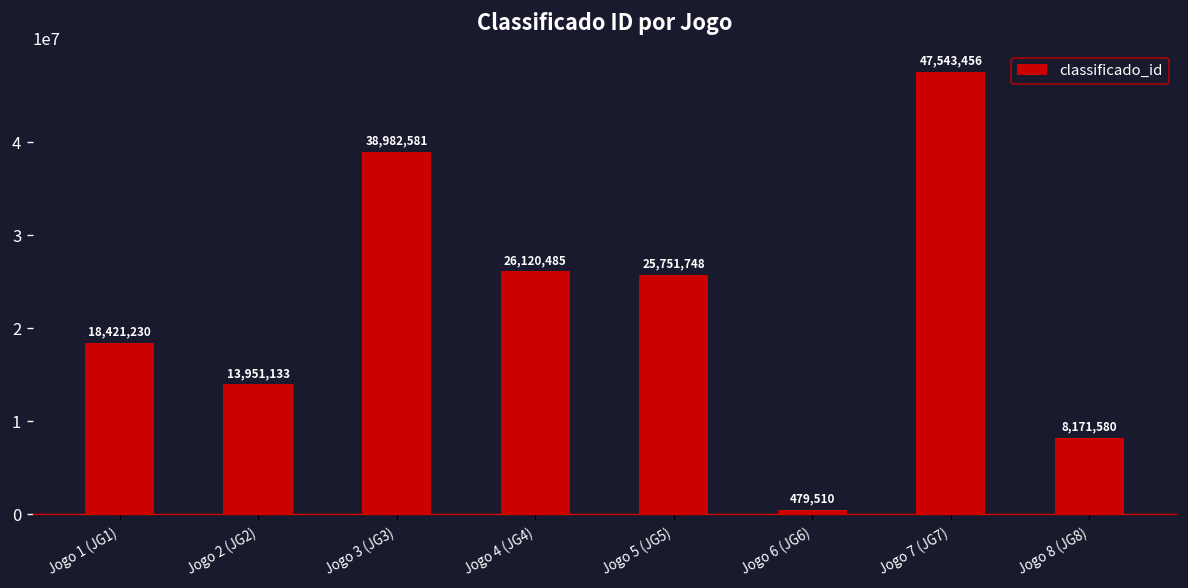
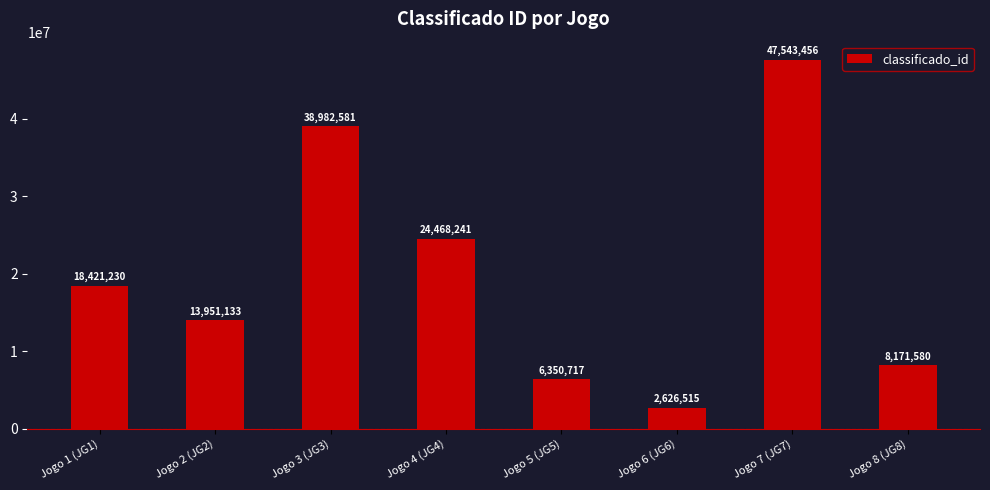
  {
    "Jogo 1 (JG1)": "18,421,230",
    "Jogo 2 (JG2)": "13,951,133",
    "Jogo 3 (JG3)": "38,982,581",
-   "Jogo 4 (JG4)": "26,120,485",
-   "Jogo 5 (JG5)": "25,751,748",
-   "Jogo 6 (JG6)": "479,510",
+   "Jogo 4 (JG4)": "24,468,241",
+   "Jogo 5 (JG5)": "6,350,717",
+   "Jogo 6 (JG6)": "2,626,515",
    "Jogo 7 (JG7)": "47,543,456",
    "Jogo 8 (JG8)": "8,171,580"
  }
